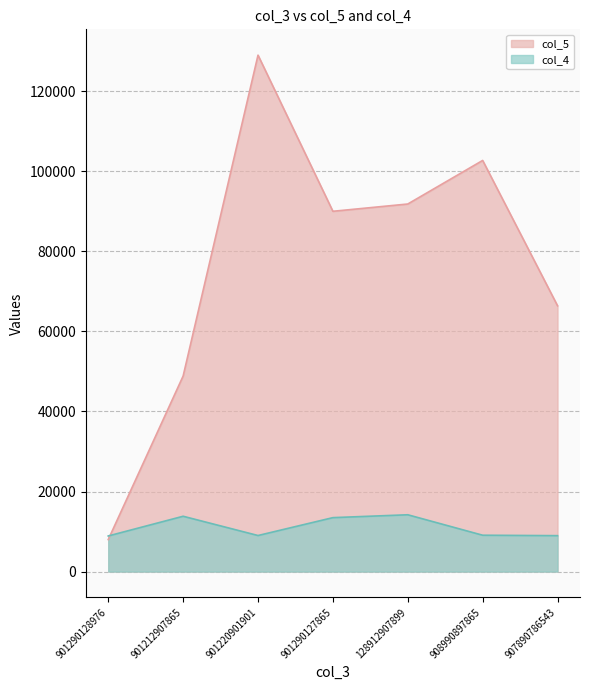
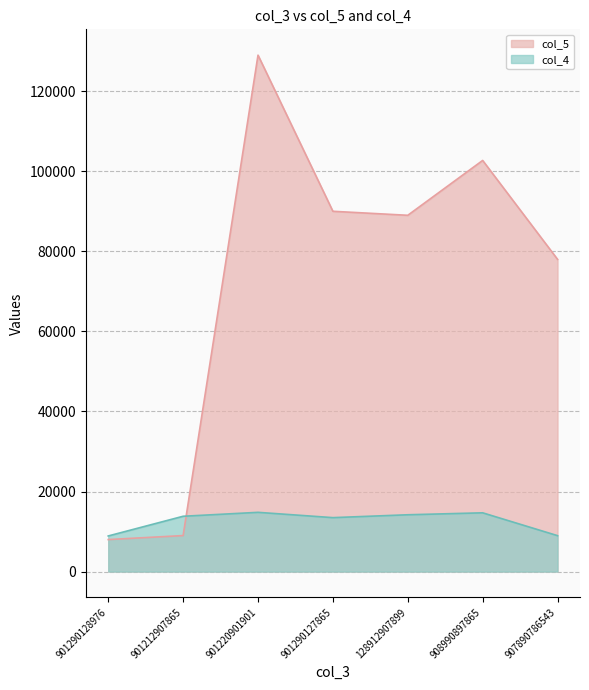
  {
    "col_5": {
      "901290128976": 8000,
-     "901212907865": 49000,
+     "901212907865": 9000,
      "901220901901": 129000,
      "901290127865": 90000,
-     "128912907899": 92000,
+     "128912907899": 89000,
      "908990897865": 103000,
-     "907890786543": 66000
+     "907890786543": 78000
    },
    "col_4": {
      "901290128976": 9000,
      "901212907865": 14000,
-     "901220901901": 9000,
+     "901220901901": 15000,
      "901290127865": 13000,
      "128912907899": 14000,
-     "908990897865": 9000,
+     "908990897865": 15000,
      "907890786543": 9000
    }
  }
